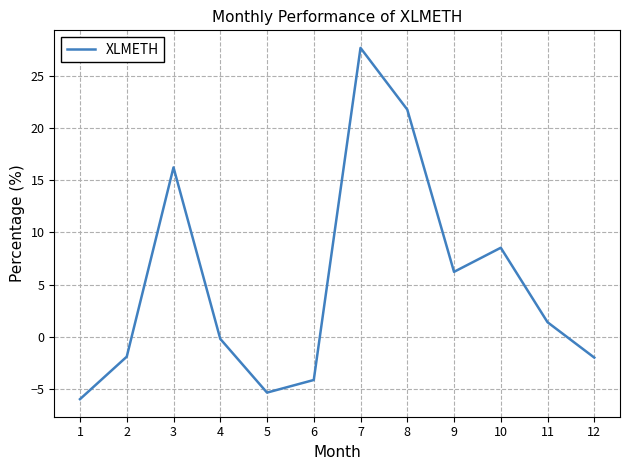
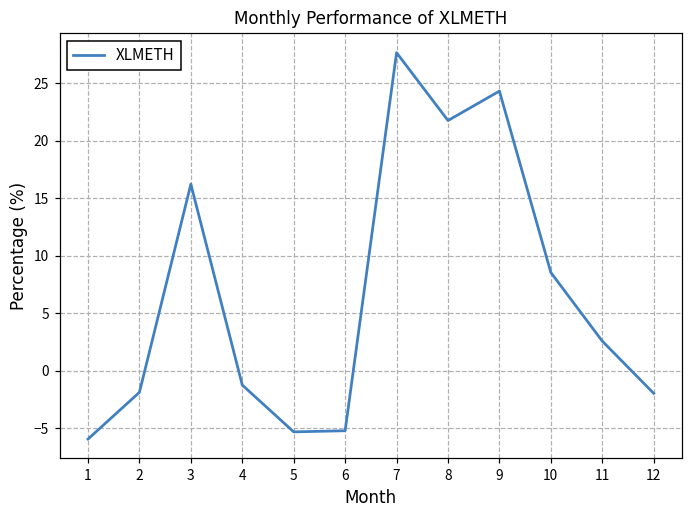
  {
    "1": -5.9,
    "2": -1.9,
    "3": 16.2,
-   "4": -0.2,
+   "4": -1.3,
    "5": -5.3,
-   "6": -4.1,
+   "6": -5.2,
    "7": 27.7,
    "8": 21.8,
-   "9": 6.2,
+   "9": 24.3,
    "10": 8.5,
-   "11": 1.4,
+   "11": 2.6,
    "12": -2.0
  }
